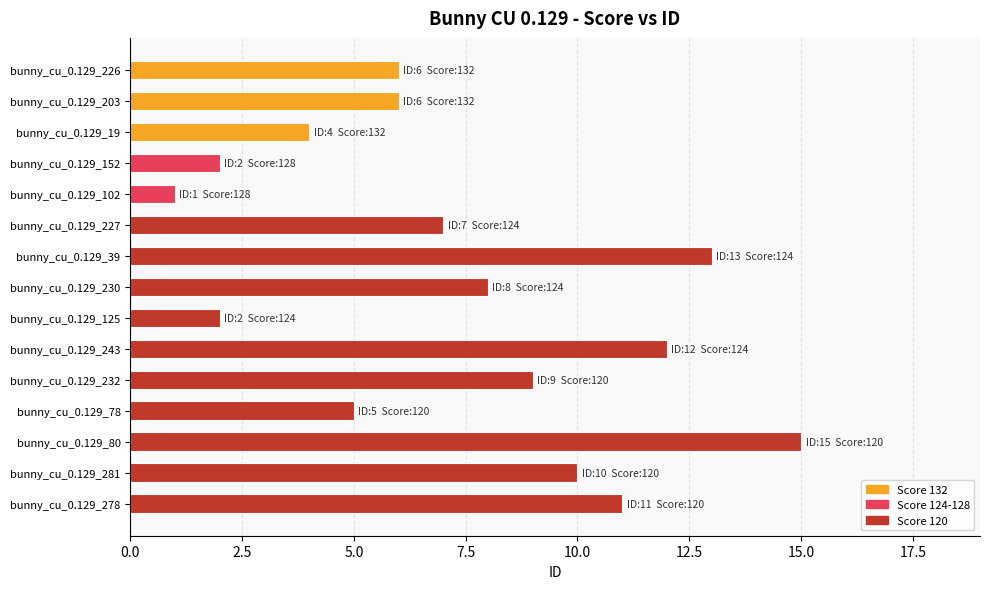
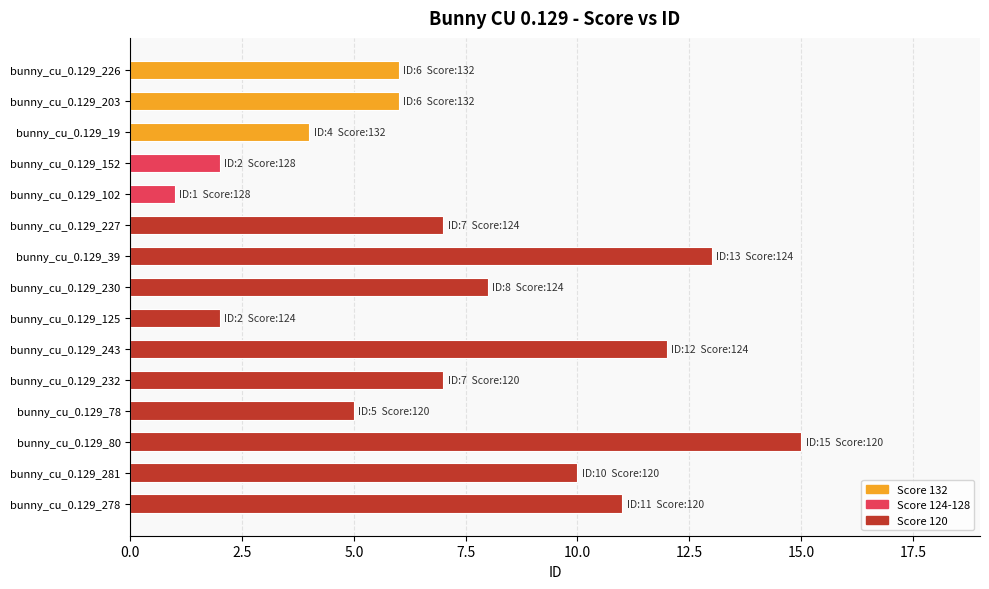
  {
    "bunny_cu_0.129_226": 6,
    "bunny_cu_0.129_203": 6,
    "bunny_cu_0.129_19": 4,
    "bunny_cu_0.129_152": 2,
    "bunny_cu_0.129_102": 1,
    "bunny_cu_0.129_227": 7,
    "bunny_cu_0.129_39": 13,
    "bunny_cu_0.129_230": 8,
    "bunny_cu_0.129_125": 2,
    "bunny_cu_0.129_243": 12,
-   "bunny_cu_0.129_232": 9,
+   "bunny_cu_0.129_232": 7,
    "bunny_cu_0.129_78": 5,
    "bunny_cu_0.129_80": 15,
    "bunny_cu_0.129_281": 10,
    "bunny_cu_0.129_278": 11
  }
